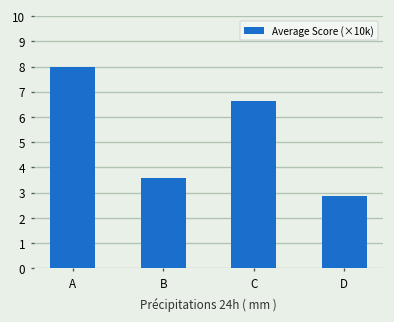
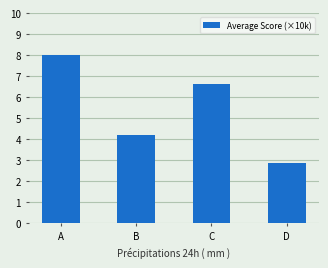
  {
    "A": 8.0,
-   "B": 3.6,
+   "B": 4.2,
    "C": 6.6,
    "D": 2.8
  }
